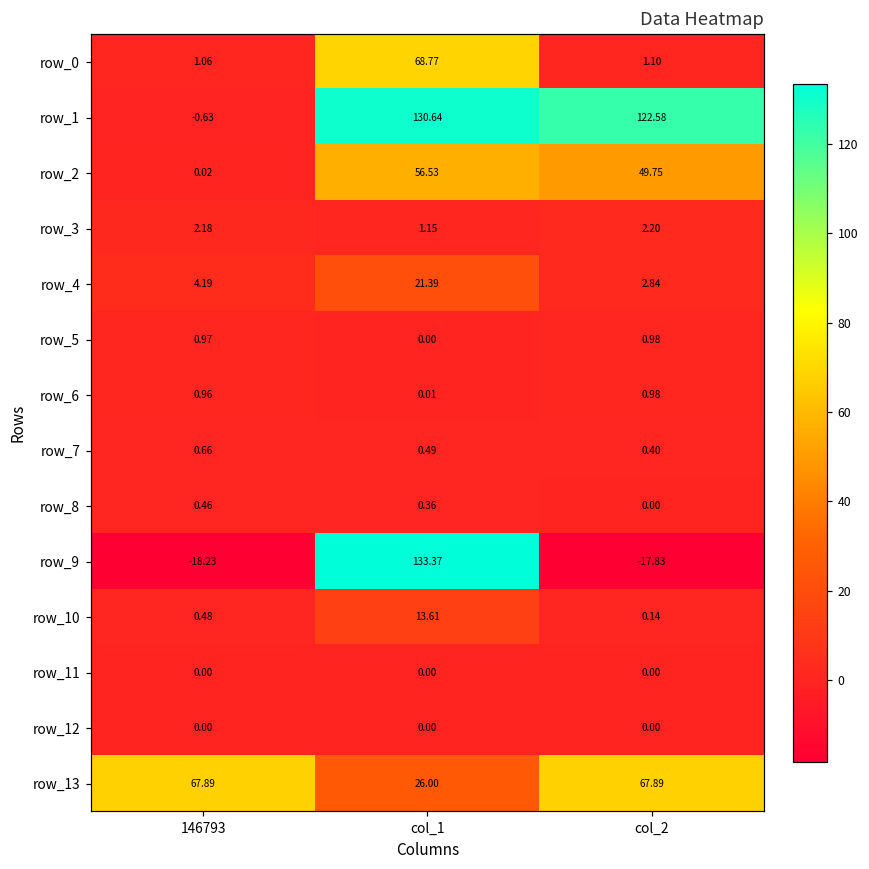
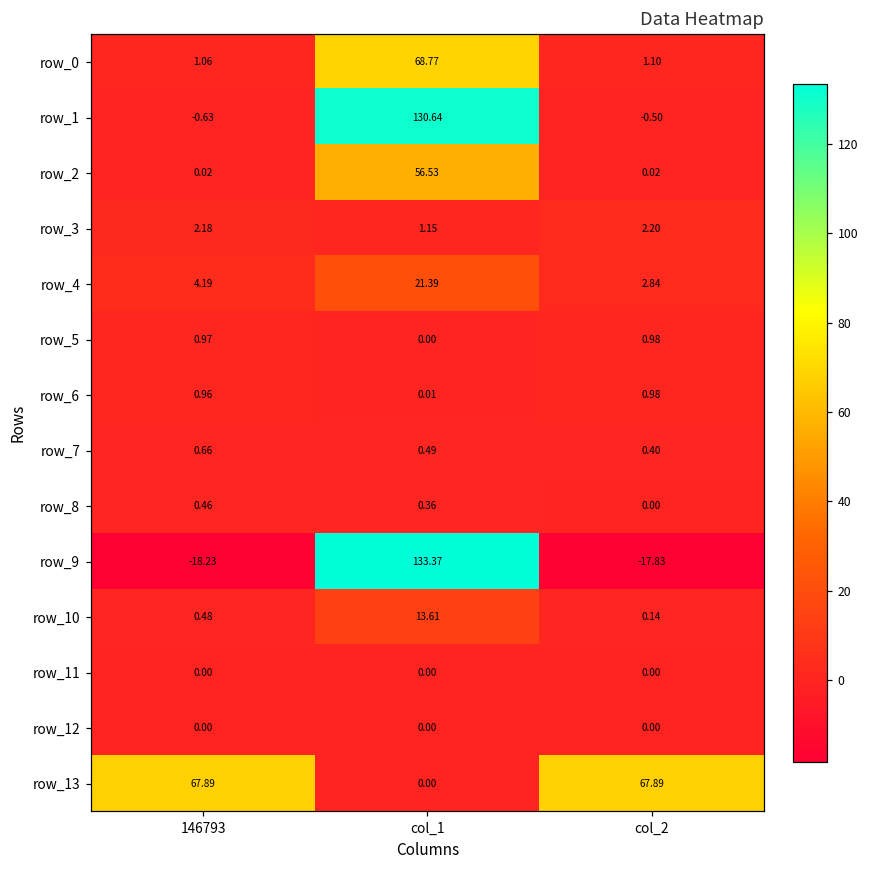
  {
    "row_0": {
      "146793": 1.06,
      "col_1": 68.77,
      "col_2": 1.10
    },
    "row_1": {
      "146793": -0.63,
      "col_1": 130.64,
-     "col_2": 122.58
+     "col_2": -0.50
    },
    "row_2": {
      "146793": 0.02,
      "col_1": 56.53,
-     "col_2": 49.75
+     "col_2": 0.02
    },
    "row_3": {
      "146793": 2.18,
      "col_1": 1.15,
      "col_2": 2.20
    },
    "row_4": {
      "146793": 4.19,
      "col_1": 21.39,
      "col_2": 2.84
    },
    "row_5": {
      "146793": 0.97,
      "col_1": 0.00,
      "col_2": 0.98
    },
    "row_6": {
      "146793": 0.96,
      "col_1": 0.01,
      "col_2": 0.98
    },
    "row_7": {
      "146793": 0.66,
      "col_1": 0.49,
      "col_2": 0.40
    },
    "row_8": {
      "146793": 0.46,
      "col_1": 0.36,
      "col_2": 0.00
    },
    "row_9": {
      "146793": -18.23,
      "col_1": 133.37,
      "col_2": -17.83
    },
    "row_10": {
      "146793": 0.48,
      "col_1": 13.61,
      "col_2": 0.14
    },
    "row_11": {
      "146793": 0.00,
      "col_1": 0.00,
      "col_2": 0.00
    },
    "row_12": {
      "146793": 0.00,
      "col_1": 0.00,
      "col_2": 0.00
    },
    "row_13": {
      "146793": 67.89,
-     "col_1": 26.00,
+     "col_1": 0.00,
      "col_2": 67.89
    }
  }
